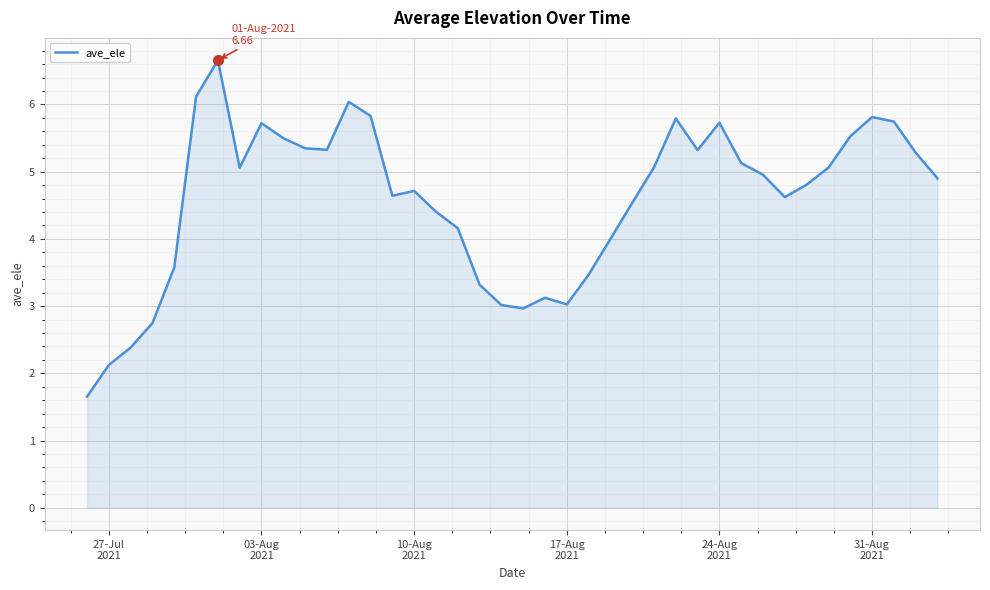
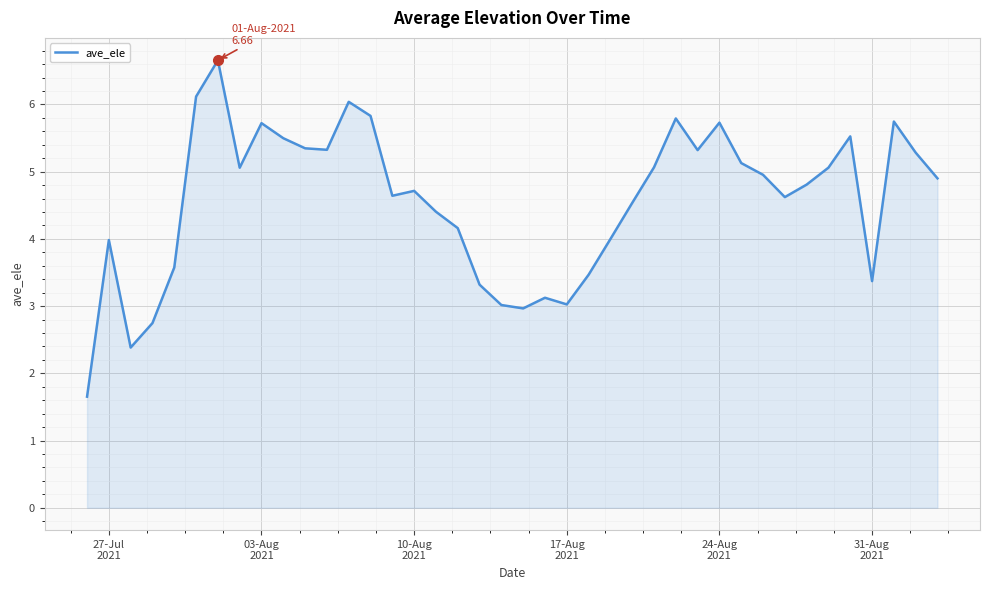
  {
    "ave_ele": {
-     "27-Jul 2021": 2.1,
+     "27-Jul 2021": 4.0,
      "03-Aug 2021": 5.7,
      "10-Aug 2021": 4.7,
      "17-Aug 2021": 3.0,
      "24-Aug 2021": 5.7,
-     "31-Aug 2021": 5.8
+     "31-Aug 2021": 3.4
    }
  }
